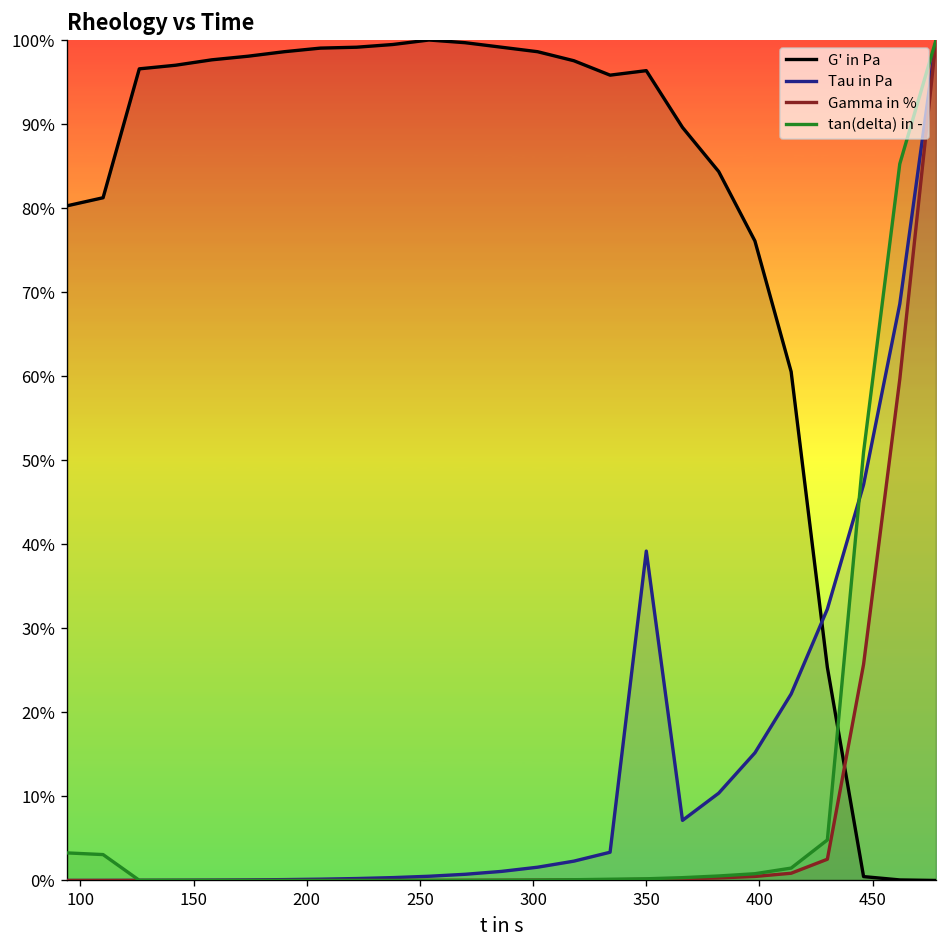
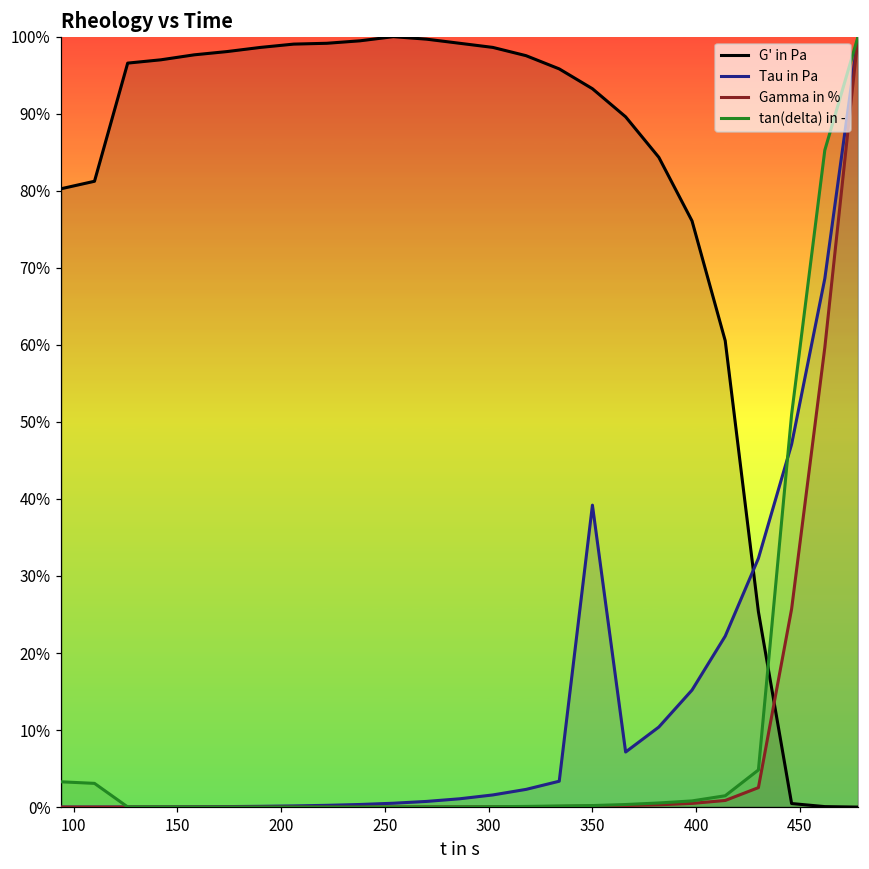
  {
    "G' in Pa": {
-     "350": "96%"
+     "350": "93%"
    },
    "Tau in Pa": {
      "350": "39%"
    }
  }
